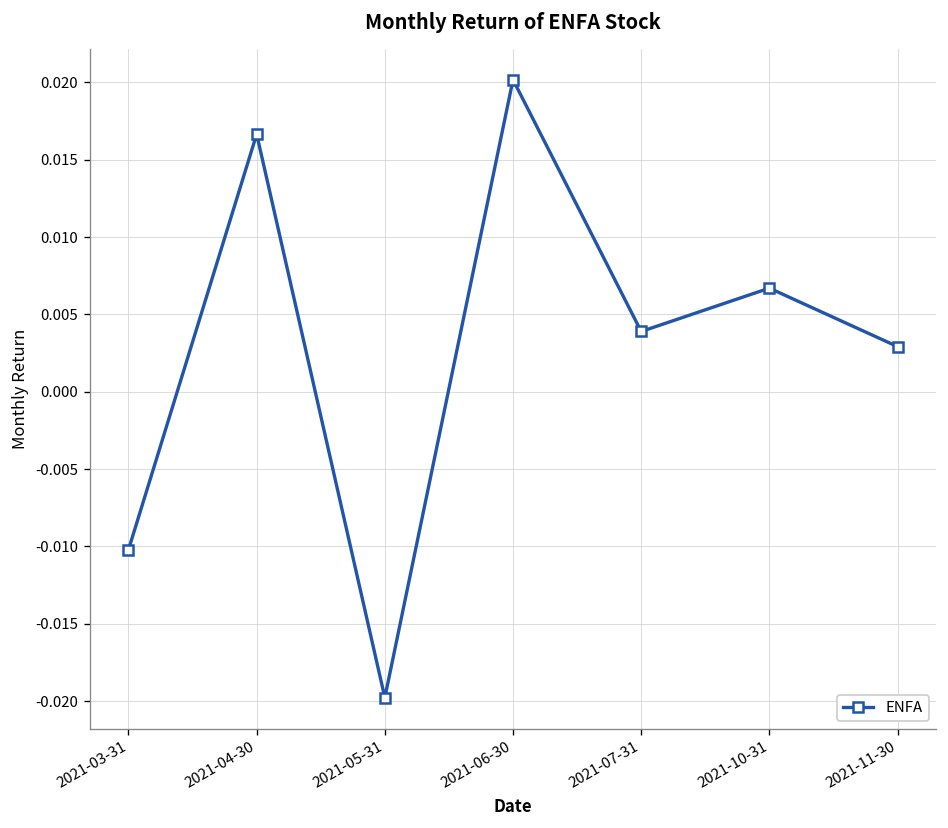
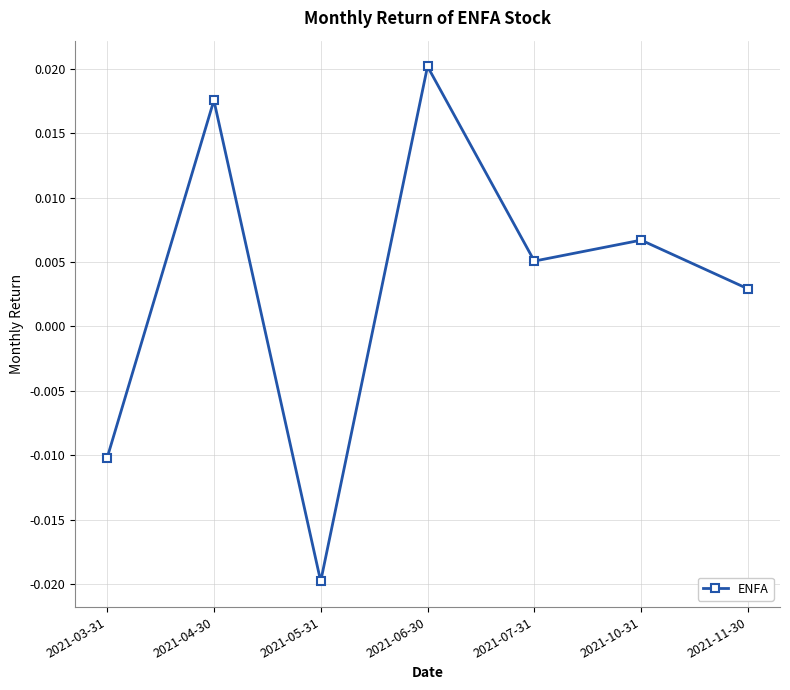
  {
    "2021-03-31": -0.0102,
-   "2021-04-30": 0.0167,
+   "2021-04-30": 0.0175,
    "2021-05-31": -0.0198,
    "2021-06-30": 0.0202,
-   "2021-07-31": 0.0039,
+   "2021-07-31": 0.0051,
    "2021-10-31": 0.0067,
    "2021-11-30": 0.0029
  }
